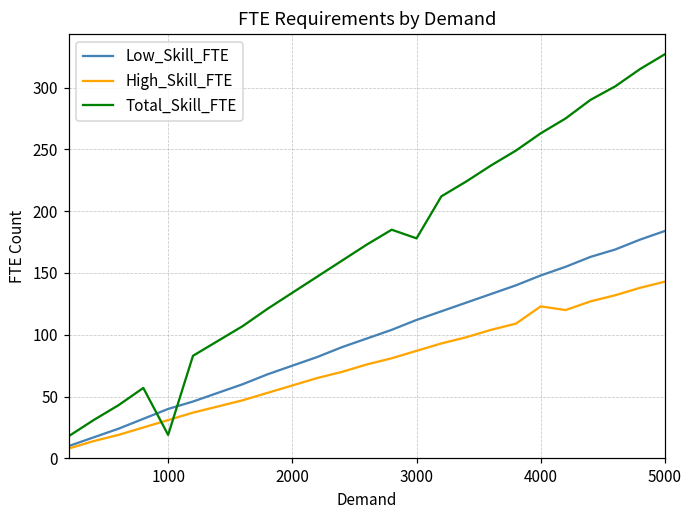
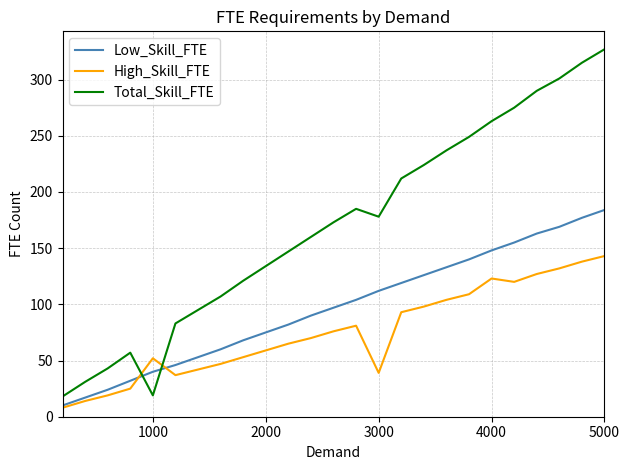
  {
    "Low_Skill_FTE": {
      "1000": 40,
      "2000": 75,
      "3000": 112,
      "4000": 148,
      "5000": 184
    },
    "High_Skill_FTE": {
-     "1000": 31,
+     "1000": 52,
      "2000": 59,
-     "3000": 87,
+     "3000": 39,
      "4000": 123,
      "5000": 143
    },
    "Total_Skill_FTE": {
      "1000": 19,
      "2000": 134,
      "3000": 178,
      "4000": 263,
      "5000": 327
    }
  }
